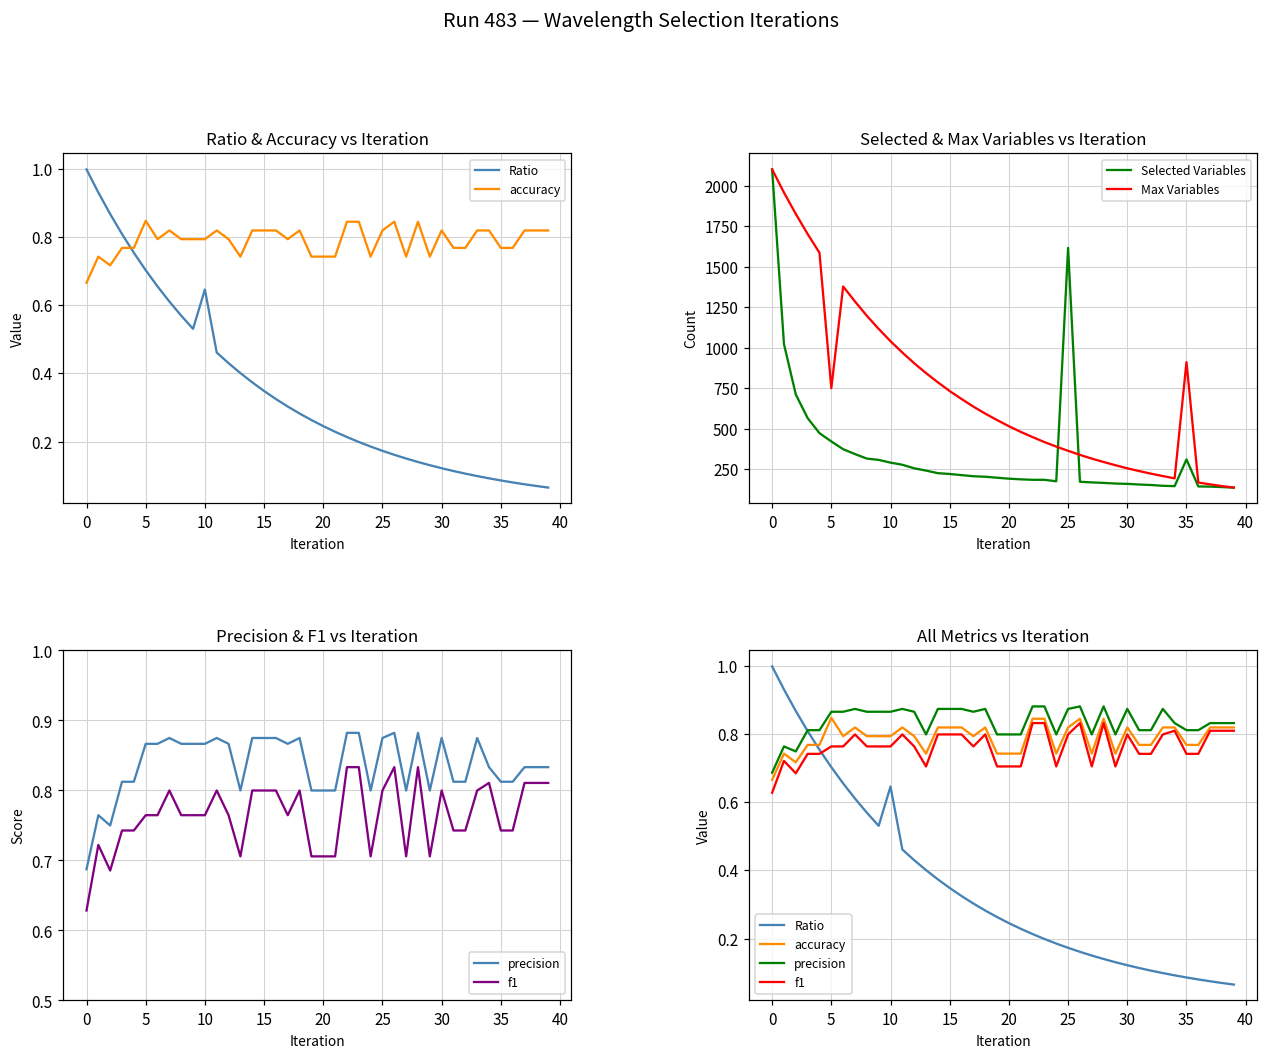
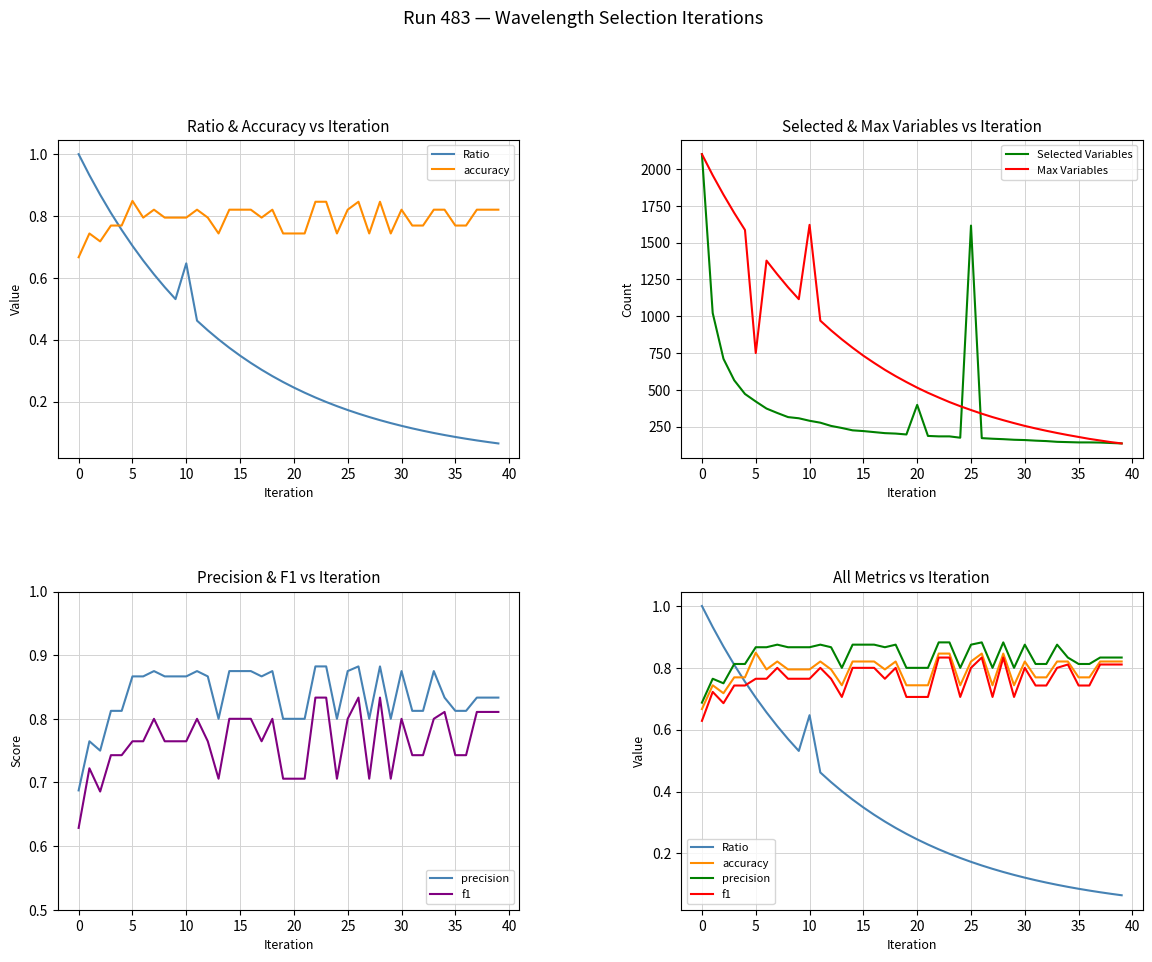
  {
    "Ratio & Accuracy vs Iteration": {
      "Ratio": {
        "0": 1.00,
        "5": 0.70,
        "10": 0.65,
        "15": 0.35,
        "20": 0.25,
        "25": 0.17,
        "30": 0.12,
        "35": 0.09
      },
      "accuracy": {
        "0": 0.67,
        "5": 0.85,
        "10": 0.79,
        "15": 0.82,
        "20": 0.74,
        "25": 0.82,
        "30": 0.82,
        "35": 0.77
      }
    },
    "Selected & Max Variables vs Iteration": {
      "Selected Variables": {
        "5": 420,
        "10": 290,
        "15": 220,
-       "20": 190,
+       "20": 400,
        "25": 1620,
        "30": 160,
-       "35": 310
+       "35": 140
      },
      "Max Variables": {
        "5": 750,
-       "10": 1040,
+       "10": 1620,
        "15": 730,
        "20": 520,
        "25": 360,
        "30": 260,
-       "35": 910
+       "35": 180
      }
    },
    "All Metrics vs Iteration": {
      "Ratio": {
        "0": 1.00,
        "5": 0.70,
        "10": 0.65,
        "15": 0.35,
        "20": 0.25,
        "25": 0.17,
        "30": 0.12,
        "35": 0.09
      },
      "accuracy": {
        "0": 0.67,
        "5": 0.85,
        "10": 0.79,
        "15": 0.82,
        "20": 0.74,
        "25": 0.82,
        "30": 0.82,
        "35": 0.77
      },
      "precision": {
        "0": 0.69,
        "5": 0.87,
        "10": 0.87,
        "15": 0.88,
        "20": 0.80,
        "25": 0.88,
        "30": 0.88,
        "35": 0.81
      },
      "f1": {
        "0": 0.63,
        "5": 0.76,
        "10": 0.76,
        "15": 0.80,
        "20": 0.71,
        "25": 0.80,
        "30": 0.80,
        "35": 0.74
      }
    }
  }
